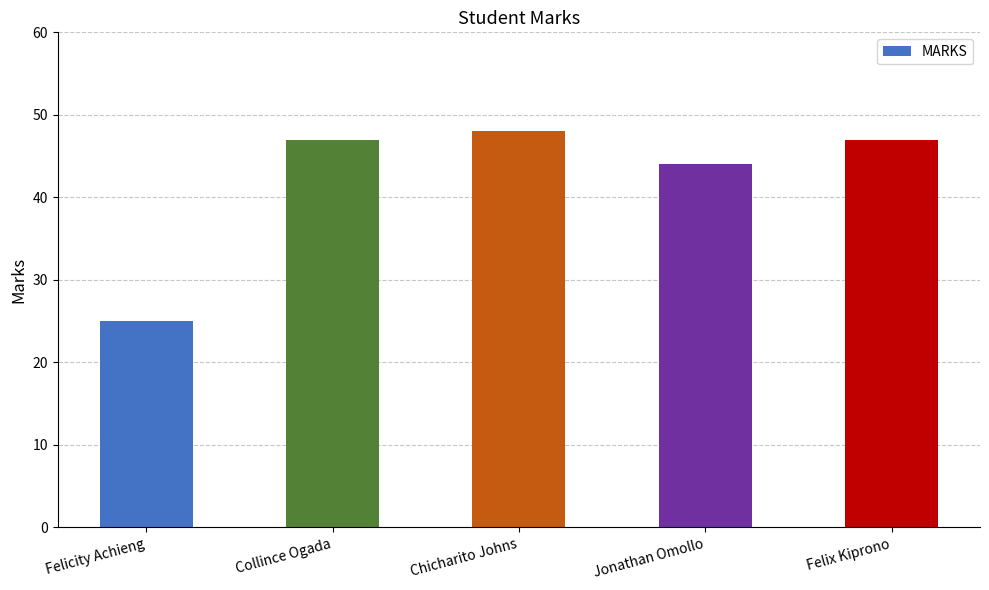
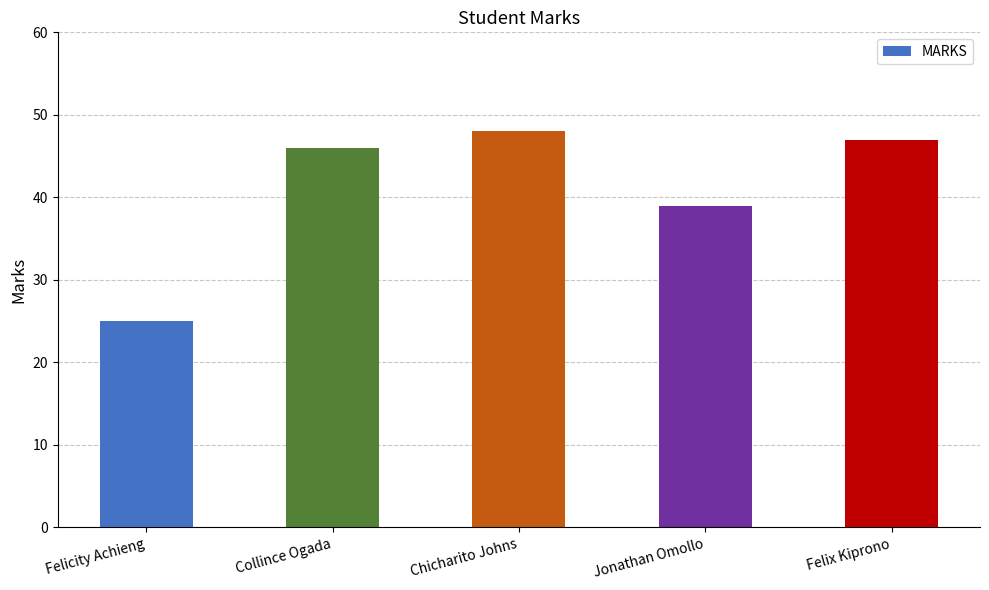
  {
    "Felicity Achieng": 25,
-   "Collince Ogada": 47,
+   "Collince Ogada": 46,
    "Chicharito Johns": 48,
-   "Jonathan Omollo": 44,
+   "Jonathan Omollo": 39,
    "Felix Kiprono": 47
  }
